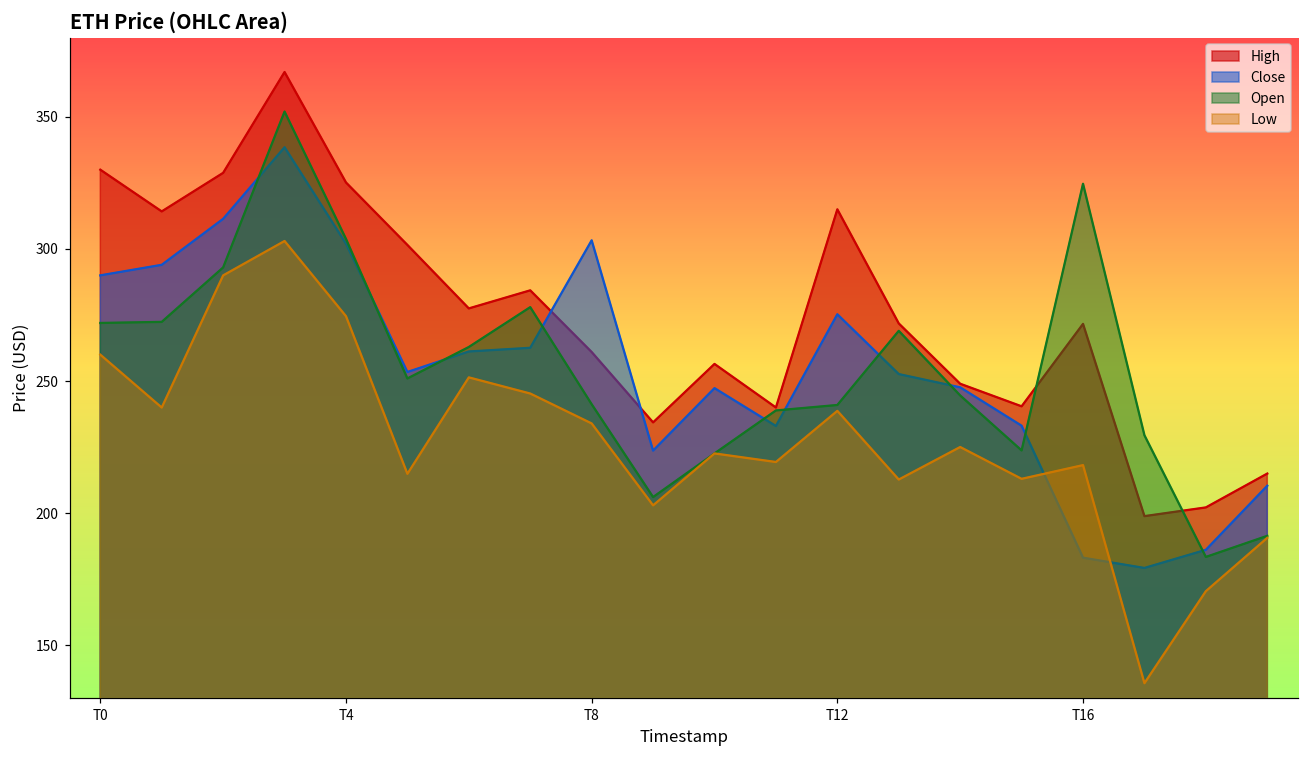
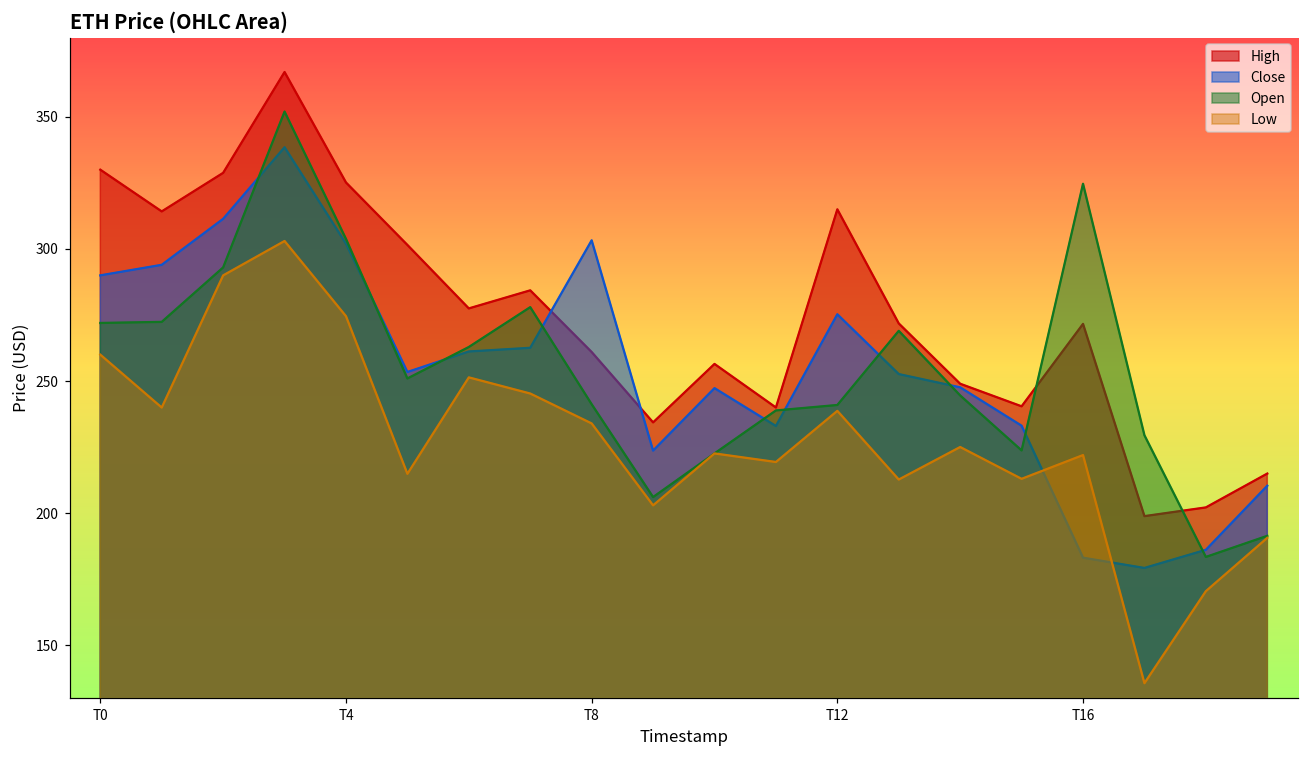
  {
    "High": {
      "T0": 330,
      "T4": 325,
      "T8": 261,
      "T12": 315,
      "T16": 272
    },
    "Close": {
      "T0": 290,
      "T4": 302,
      "T8": 303,
      "T12": 275,
      "T16": 183
    },
    "Open": {
      "T0": 272,
      "T4": 304,
      "T8": 241,
      "T12": 241,
      "T16": 325
    },
    "Low": {
      "T0": 260,
      "T4": 275,
      "T8": 234,
      "T12": 239,
-     "T16": 218
+     "T16": 222
    }
  }
